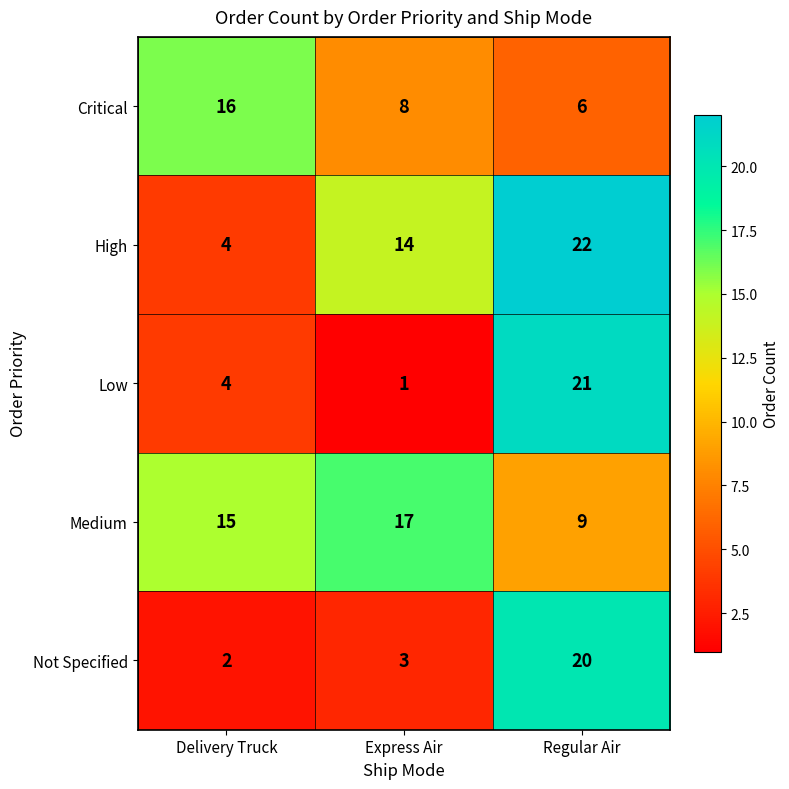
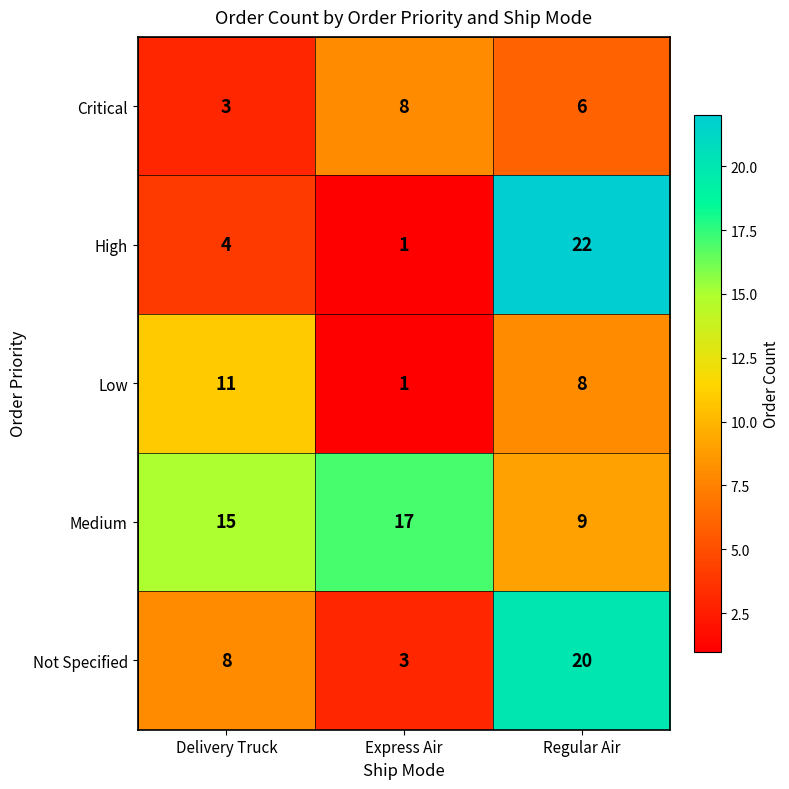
  {
    "Critical": {
-     "Delivery Truck": 16,
+     "Delivery Truck": 3,
      "Express Air": 8,
      "Regular Air": 6
    },
    "High": {
      "Delivery Truck": 4,
-     "Express Air": 14,
+     "Express Air": 1,
      "Regular Air": 22
    },
    "Low": {
-     "Delivery Truck": 4,
+     "Delivery Truck": 11,
      "Express Air": 1,
-     "Regular Air": 21
+     "Regular Air": 8
    },
    "Medium": {
      "Delivery Truck": 15,
      "Express Air": 17,
      "Regular Air": 9
    },
    "Not Specified": {
-     "Delivery Truck": 2,
+     "Delivery Truck": 8,
      "Express Air": 3,
      "Regular Air": 20
    }
  }
